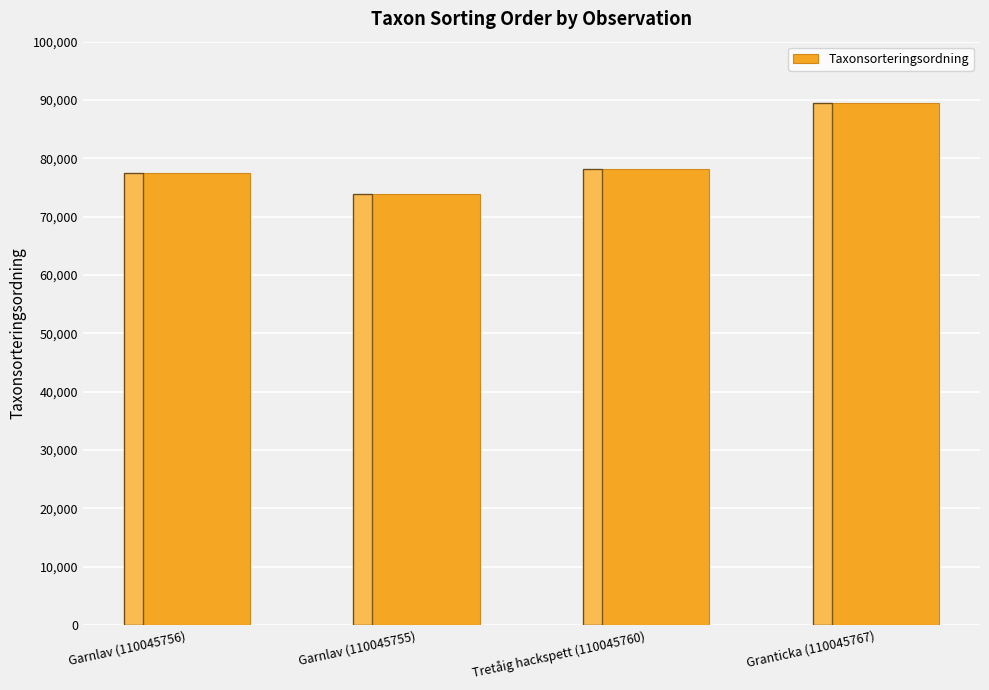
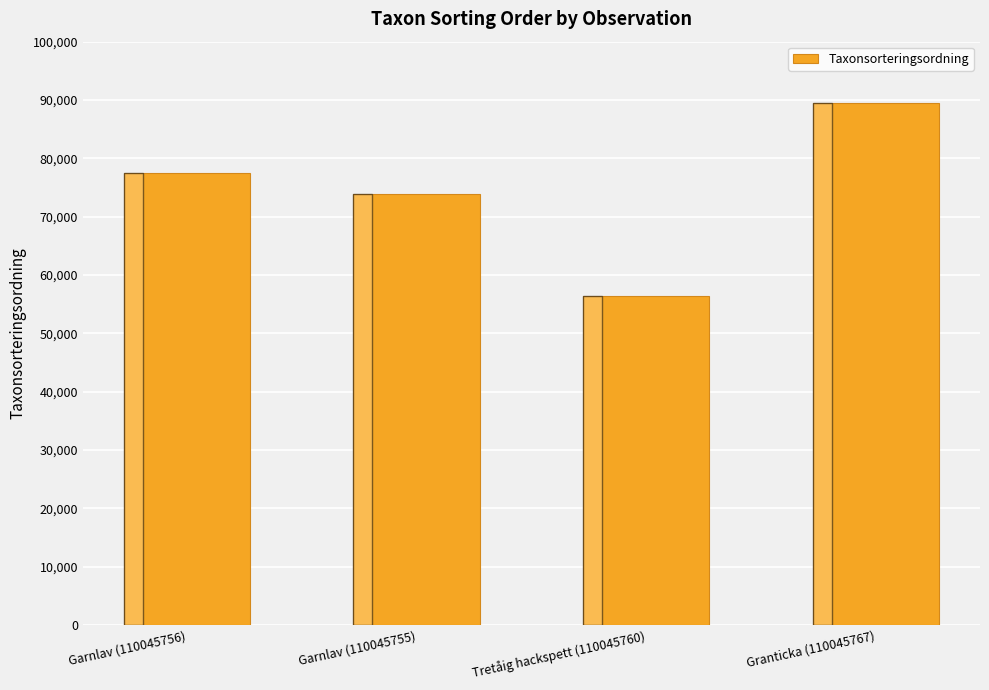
  {
    "Garnlav (110045756)": "78,000",
    "Garnlav (110045755)": "74,000",
-   "Tretåig hackspett (110045760)": "78,000",
+   "Tretåig hackspett (110045760)": "56,000",
    "Granticka (110045767)": "89,000"
  }
